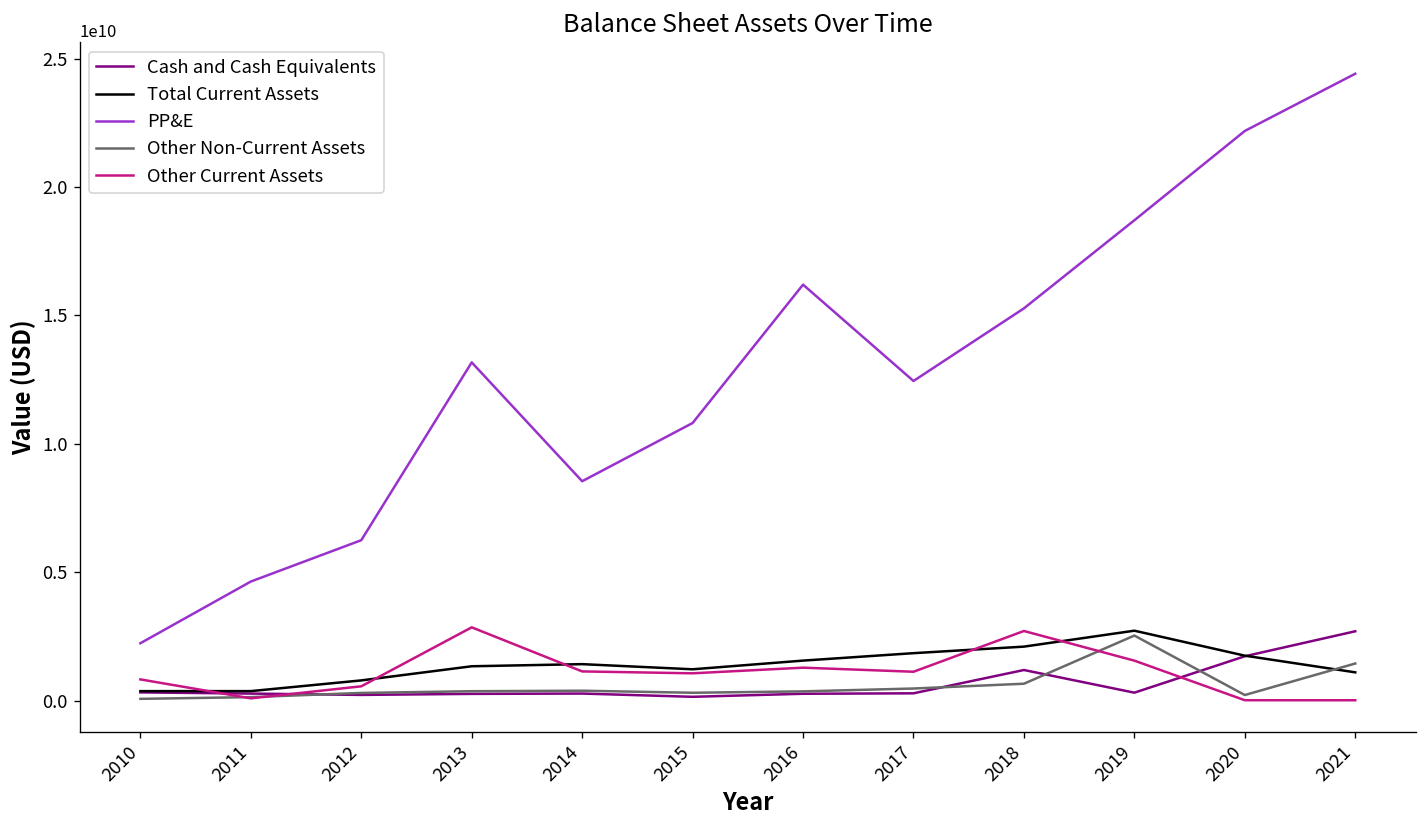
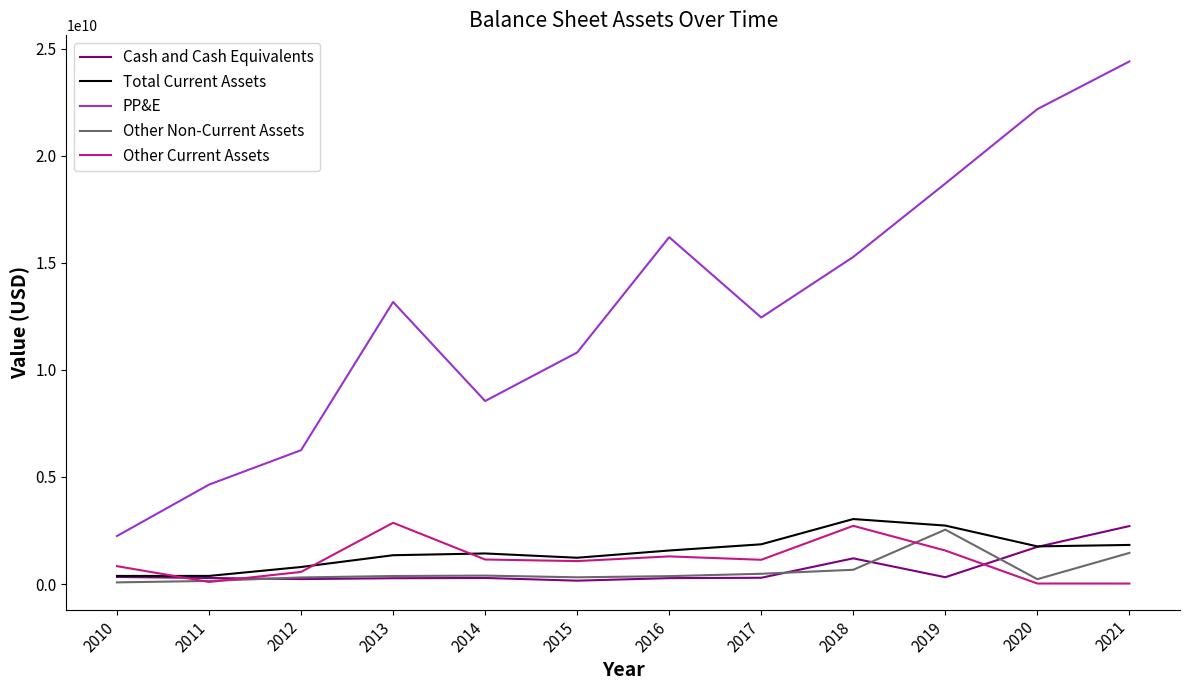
  {
    "Cash and Cash Equivalents": {
      "2015": 200000000,
      "2017": 300000000,
      "2018": 1200000000,
      "2019": 300000000,
      "2021": 2700000000
    },
    "Total Current Assets": {
      "2012": 800000000,
      "2013": 1300000000,
      "2014": 1400000000,
      "2015": 1200000000,
      "2016": 1600000000,
      "2017": 1900000000,
-     "2018": 2100000000,
+     "2018": 3000000000,
      "2019": 2700000000,
-     "2021": 1100000000
+     "2021": 1800000000
    },
    "PP&E": {
      "2010": 2200000000,
      "2011": 4600000000,
      "2012": 6300000000,
      "2013": 13200000000,
      "2014": 8500000000,
      "2015": 10800000000,
      "2016": 16200000000,
      "2017": 12400000000,
      "2018": 15300000000,
      "2019": 18700000000,
      "2020": 22200000000,
      "2021": 24400000000
    },
    "Other Non-Current Assets": {
      "2010": 100000000,
      "2015": 300000000,
      "2017": 500000000,
      "2018": 700000000,
      "2019": 2500000000,
      "2020": 200000000,
      "2021": 1500000000
    },
    "Other Current Assets": {
      "2010": 800000000,
      "2012": 600000000,
      "2013": 2900000000,
      "2014": 1100000000,
      "2015": 1100000000,
      "2016": 1300000000,
      "2017": 1100000000,
      "2018": 2700000000,
      "2019": 1600000000,
      "2020": 0,
      "2021": 0
    }
  }
